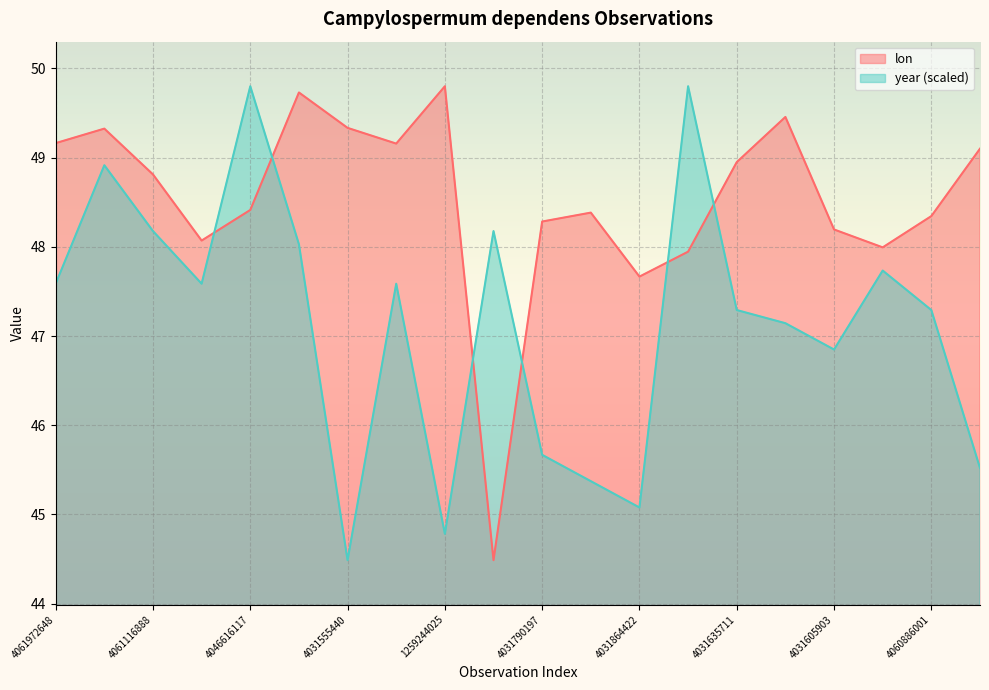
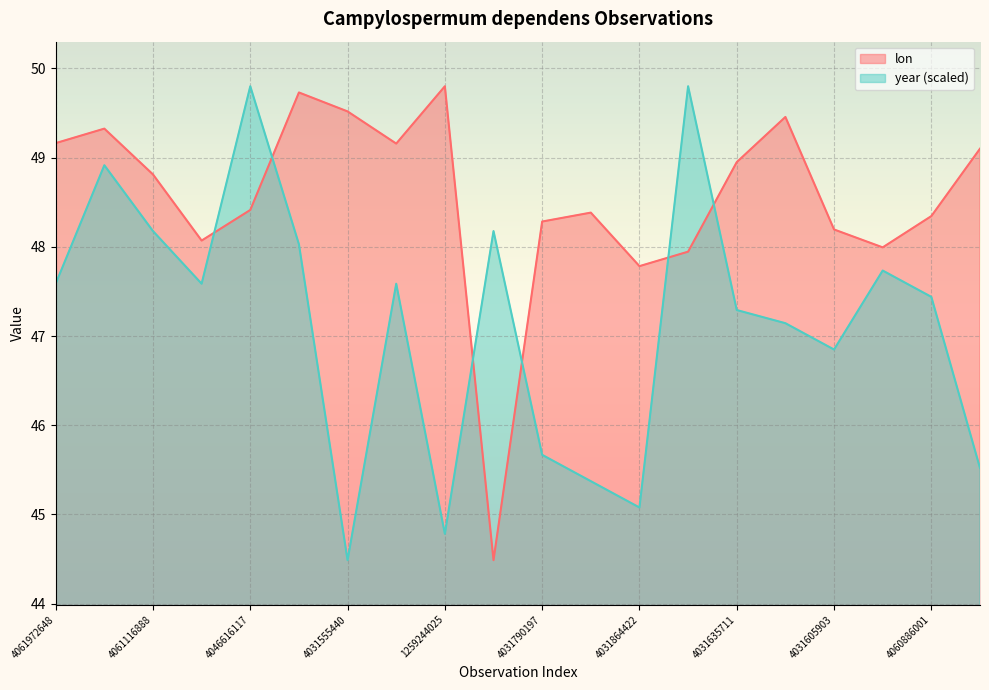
  {
    "lon": {
      "4061972648": 49.2,
      "4061116888": 48.8,
      "4046616117": 48.4,
-     "4031555440": 49.3,
+     "4031555440": 49.5,
      "1259244025": 49.8,
      "4031790197": 48.3,
-     "4031864422": 47.7,
+     "4031864422": 47.8,
      "4031635711": 48.9,
      "4031605903": 48.2,
      "4060886001": 48.3
    },
    "year (scaled)": {
      "4061972648": 47.6,
      "4061116888": 48.2,
      "4046616117": 49.8,
      "4031555440": 44.5,
      "1259244025": 44.8,
      "4031790197": 45.7,
      "4031864422": 45.1,
      "4031635711": 47.3,
      "4031605903": 46.8,
-     "4060886001": 47.3
+     "4060886001": 47.4
    }
  }
